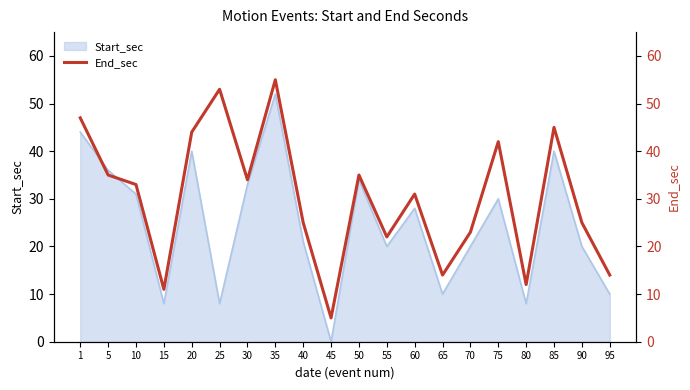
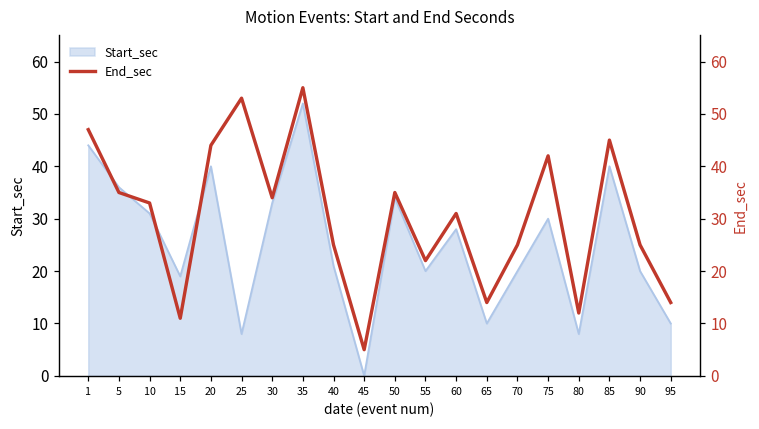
  {
    "Start_sec": {
      "1": 44,
      "5": 36,
      "10": 31,
-     "15": 8,
+     "15": 19,
      "20": 40,
      "25": 8,
      "30": 33,
      "35": 52,
      "40": 21,
      "45": 0,
      "50": 34,
      "55": 20,
      "60": 28,
      "65": 10,
      "70": 20,
      "75": 30,
      "80": 8,
      "85": 40,
      "90": 20,
      "95": 10
    },
    "End_sec": {
      "1": 47,
      "5": 35,
      "10": 33,
      "15": 11,
      "20": 44,
      "25": 53,
      "30": 34,
      "35": 55,
      "40": 25,
      "45": 5,
      "50": 35,
      "55": 22,
      "60": 31,
      "65": 14,
-     "70": 23,
+     "70": 25,
      "75": 42,
      "80": 12,
      "85": 45,
      "90": 25,
      "95": 14
    }
  }
